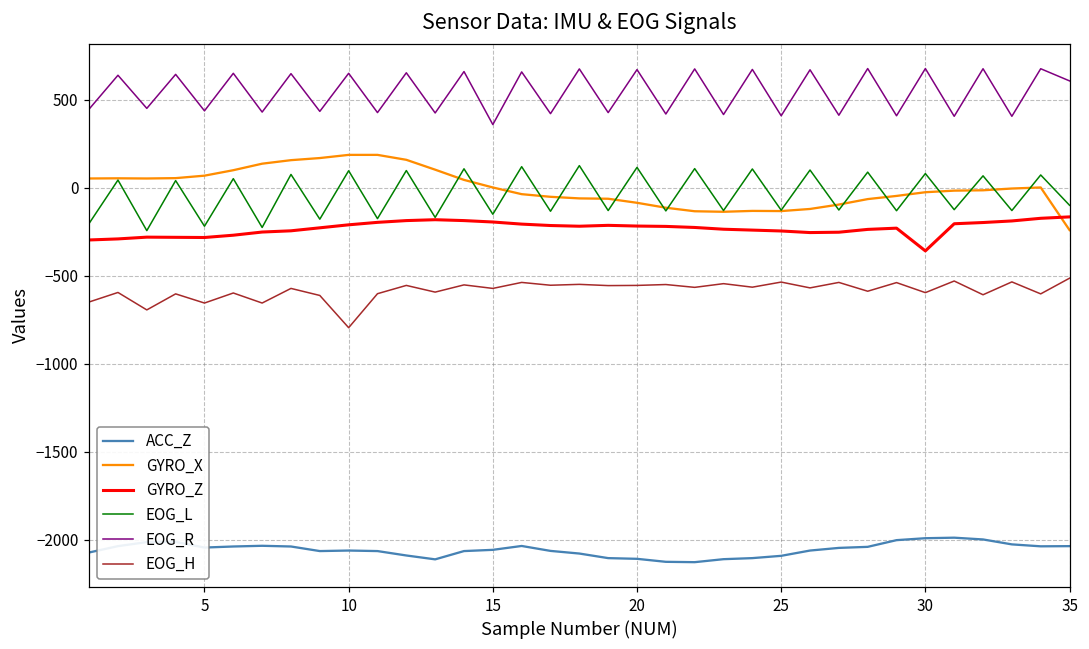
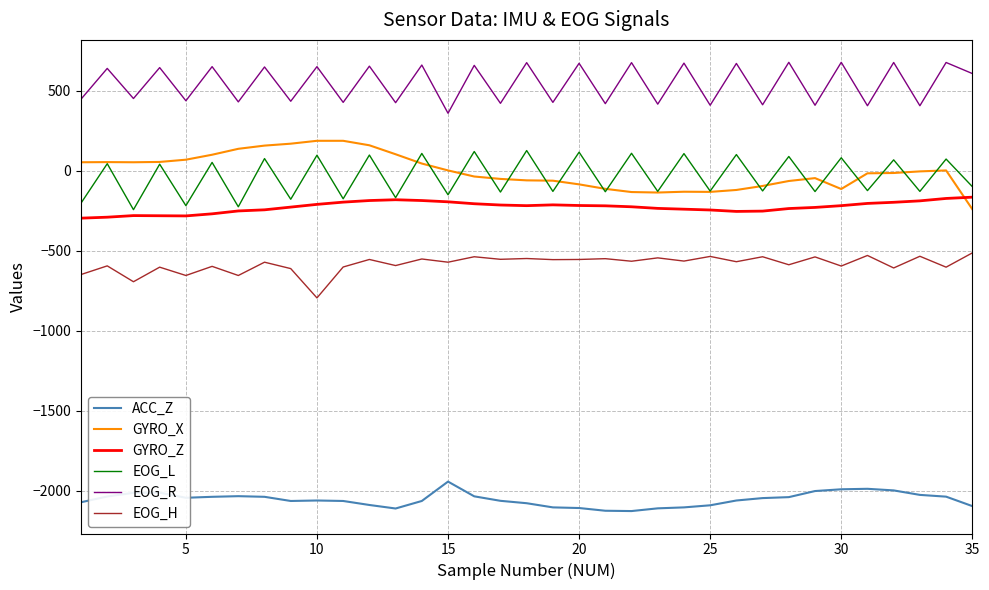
  {
    "ACC_Z": {
      "10": -2060,
-     "15": -2060,
+     "15": -1940,
      "20": -2110,
      "25": -2090,
      "30": -1990,
-     "35": -2040
+     "35": -2100
    },
    "GYRO_X": {
      "5": 70,
      "10": 190,
      "15": 0,
      "20": -90,
-     "30": -30,
+     "30": -120,
      "35": -240
    },
    "GYRO_Z": {
      "5": -280,
      "10": -210,
      "15": -200,
      "20": -220,
      "25": -250,
-     "30": -360,
+     "30": -220,
      "35": -170
    },
    "EOG_L": {
      "5": -220,
      "10": 100,
      "15": -150,
      "20": 120,
      "30": 80,
      "35": -100
    },
    "EOG_R": {
      "5": 440,
      "10": 650,
      "15": 360,
      "20": 670,
      "25": 410,
      "30": 680,
      "35": 610
    },
    "EOG_H": {
      "5": -660,
      "10": -800,
      "15": -570,
      "20": -560,
      "25": -540,
      "30": -600,
      "35": -510
    }
  }
